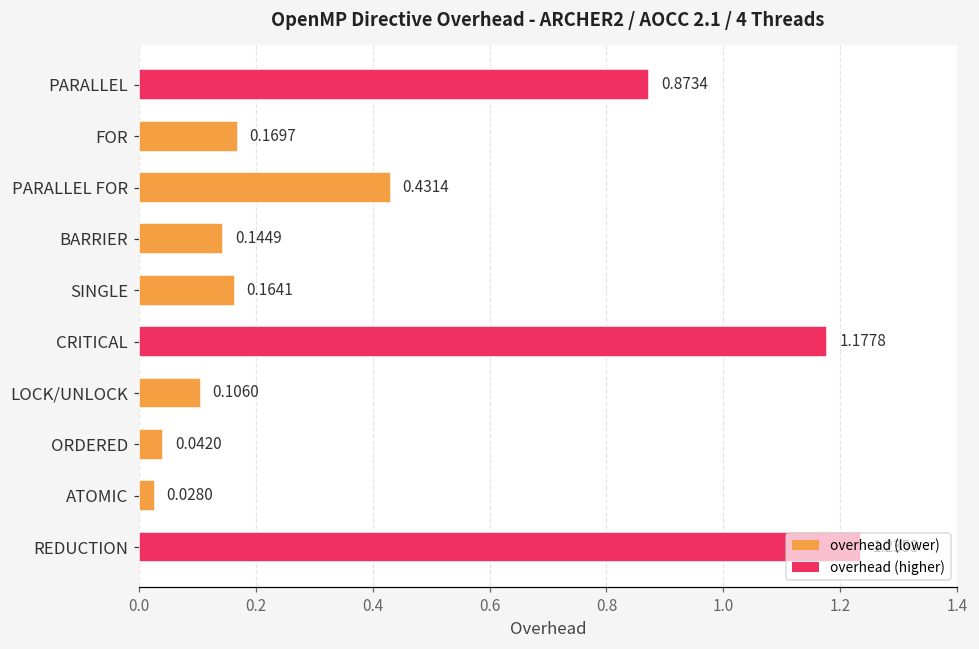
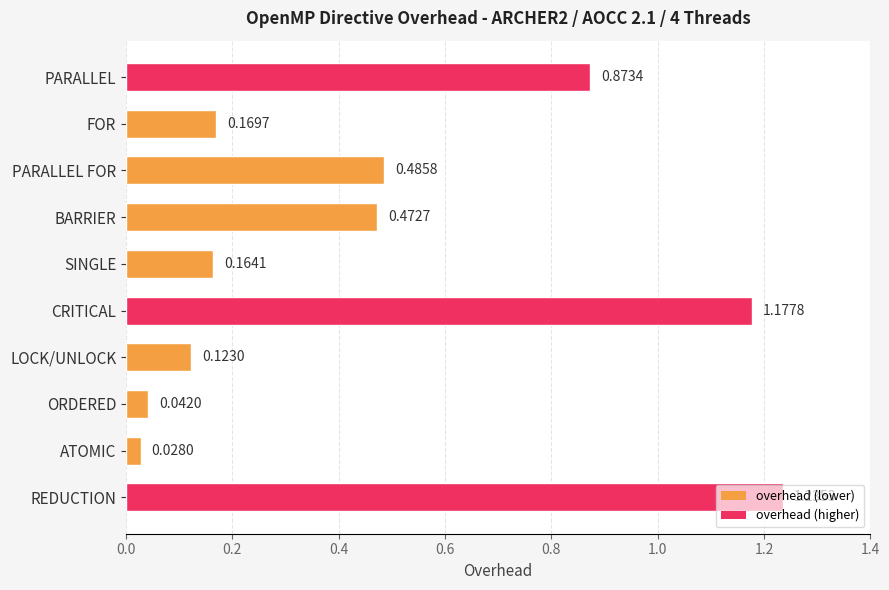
  {
    "PARALLEL": 0.8734,
    "FOR": 0.1697,
-   "PARALLEL FOR": 0.4314,
-   "BARRIER": 0.1449,
+   "PARALLEL FOR": 0.4858,
+   "BARRIER": 0.4727,
    "SINGLE": 0.1641,
    "CRITICAL": 1.1778,
-   "LOCK/UNLOCK": 0.1060,
+   "LOCK/UNLOCK": 0.1230,
    "ORDERED": 0.0420,
    "ATOMIC": 0.0280
  }
